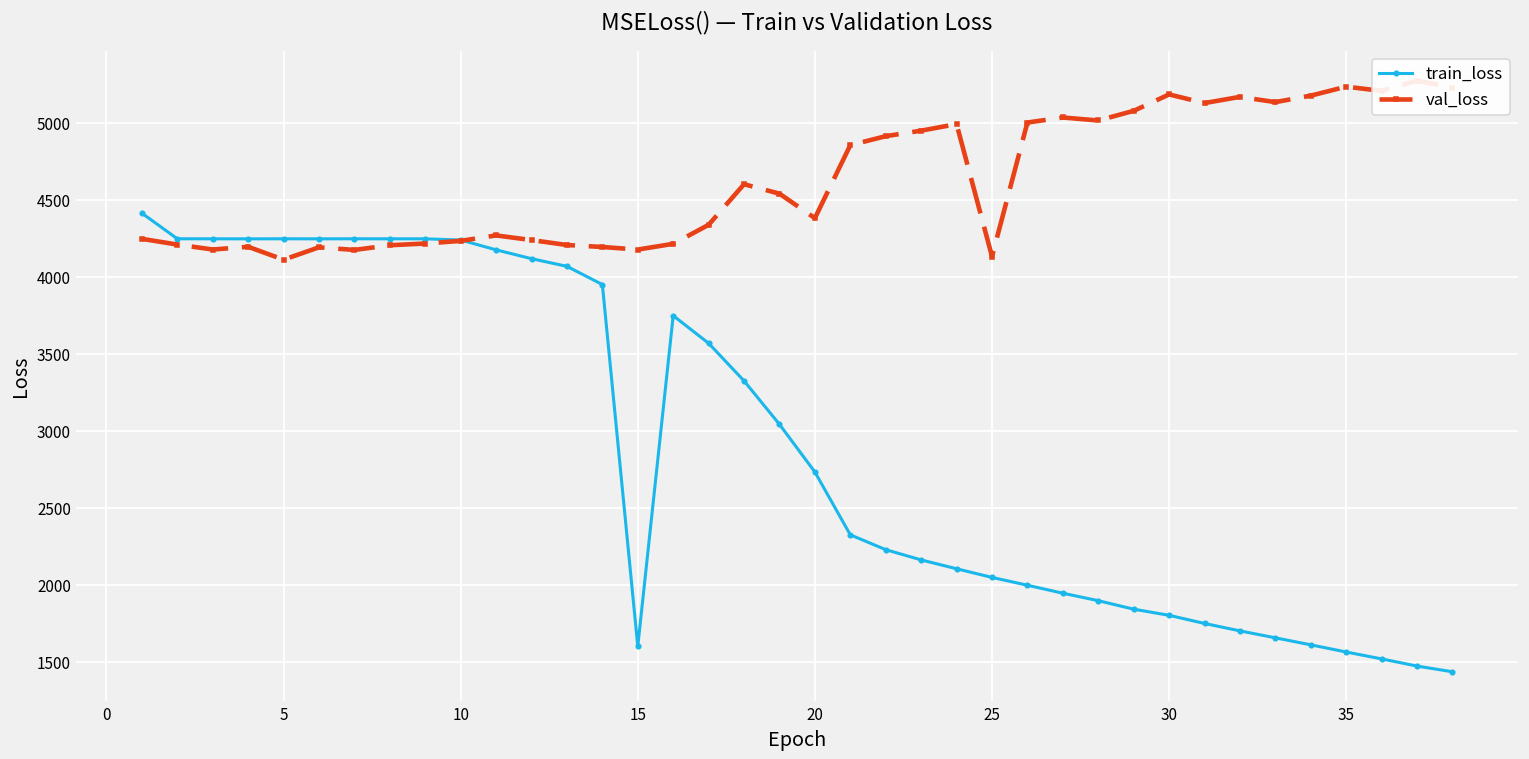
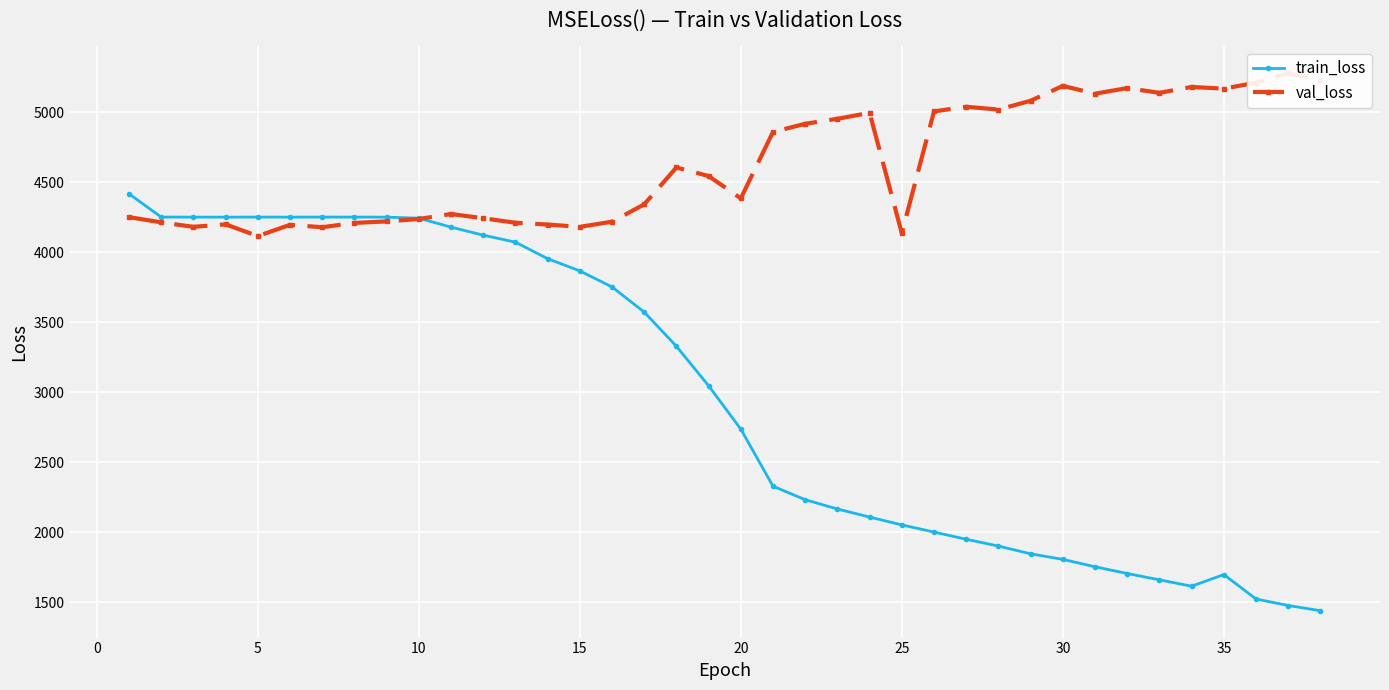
  {
    "train_loss": {
      "5": 4250,
-     "15": 1600,
+     "15": 3870,
      "20": 2740,
      "25": 2050,
      "30": 1810,
-     "35": 1570
+     "35": 1700
    },
    "val_loss": {
      "5": 4110,
      "15": 4180,
      "20": 4380,
      "25": 4130,
      "30": 5190,
-     "35": 5240
+     "35": 5170
    }
  }
